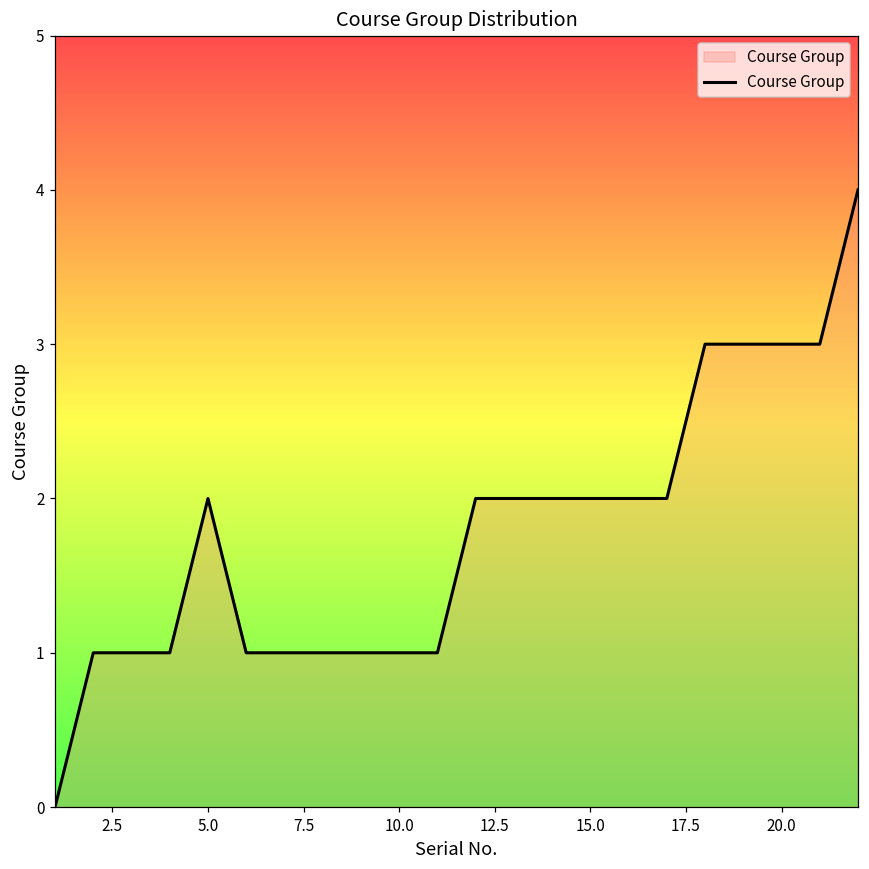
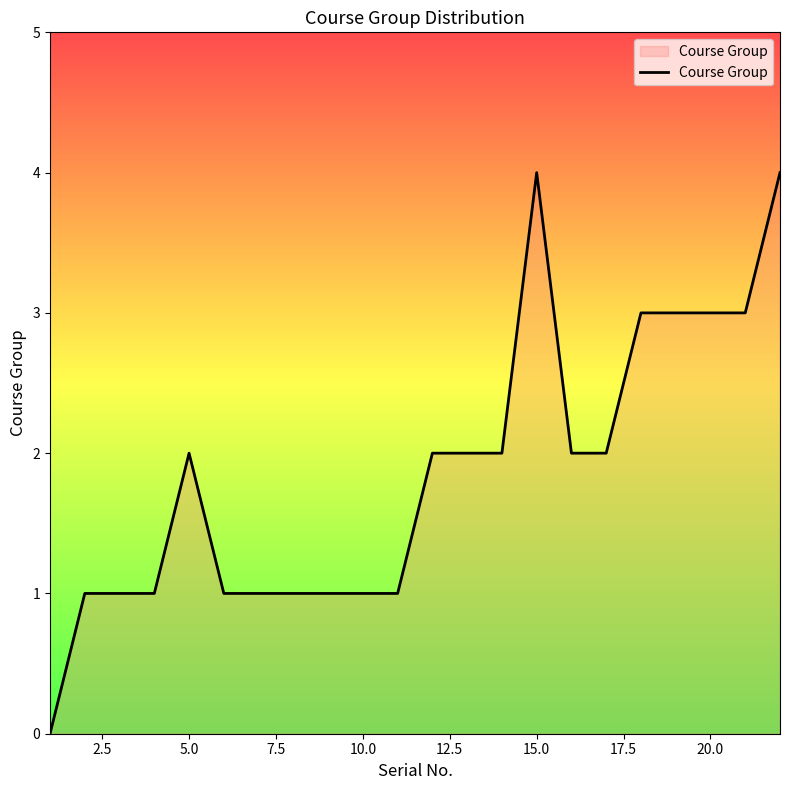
  {
    "5.0": 2,
    "10.0": 1,
-   "15.0": 2,
+   "15.0": 4,
    "20.0": 3
  }
